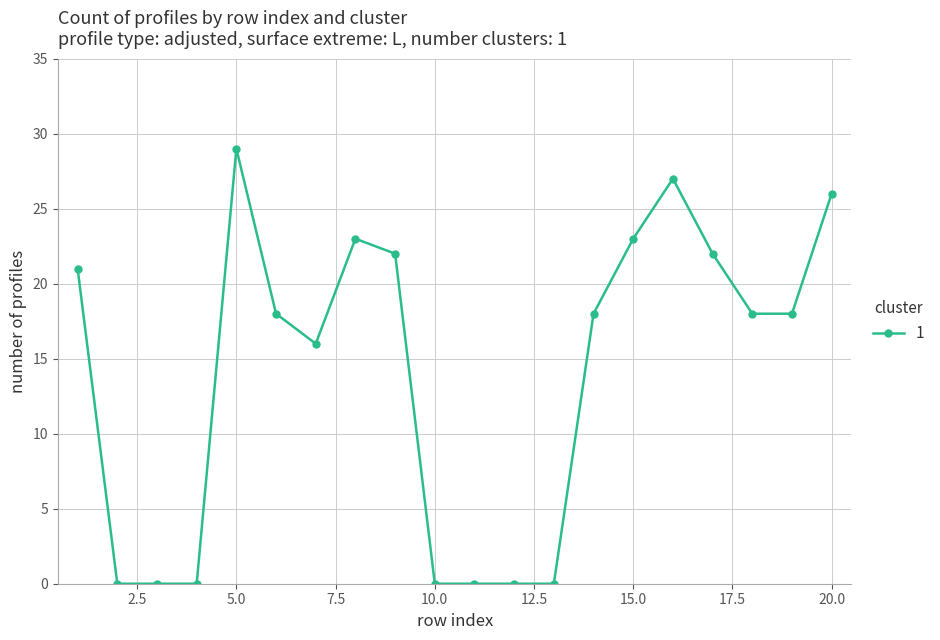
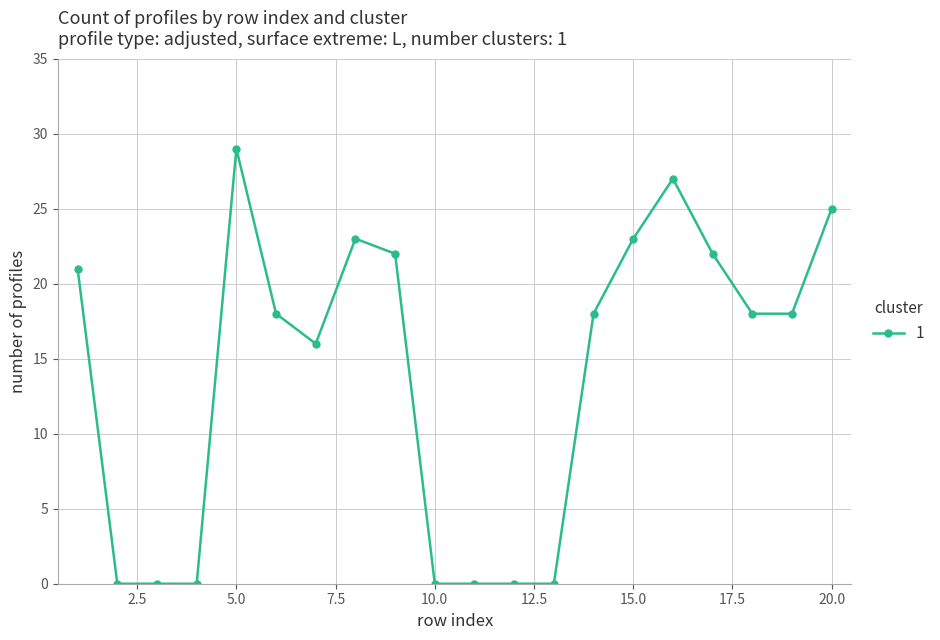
  {
    "5.0": 29,
    "10.0": 0,
    "15.0": 23,
-   "20.0": 26
+   "20.0": 25
  }
